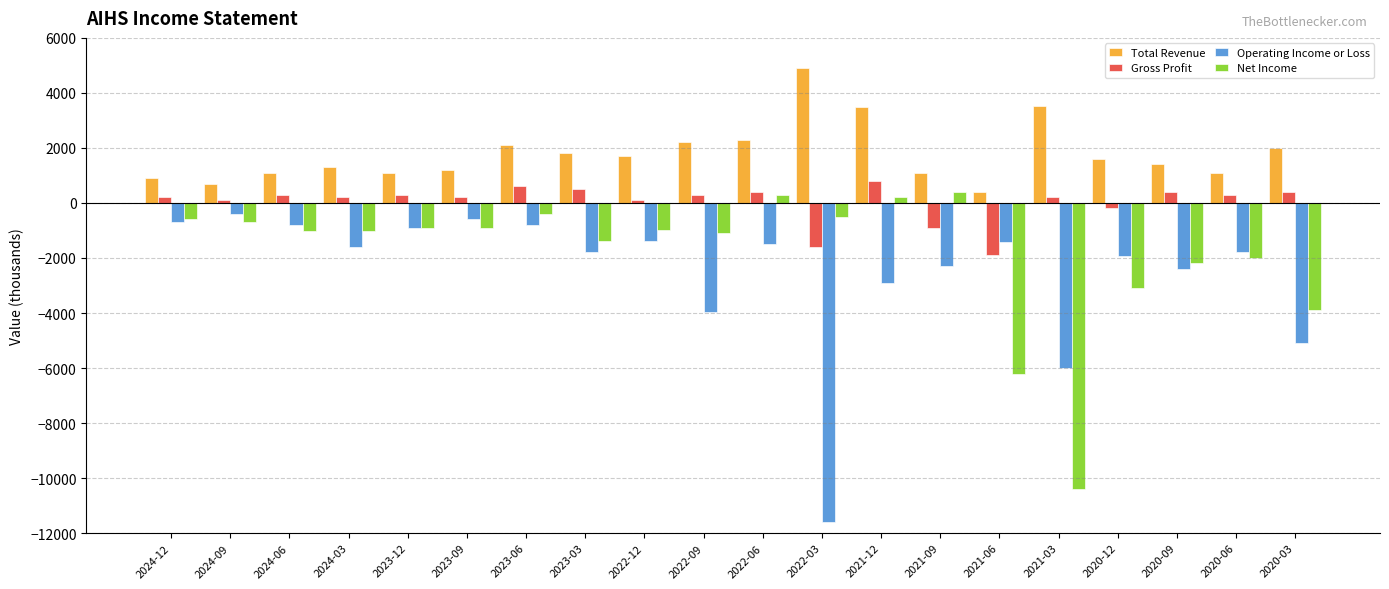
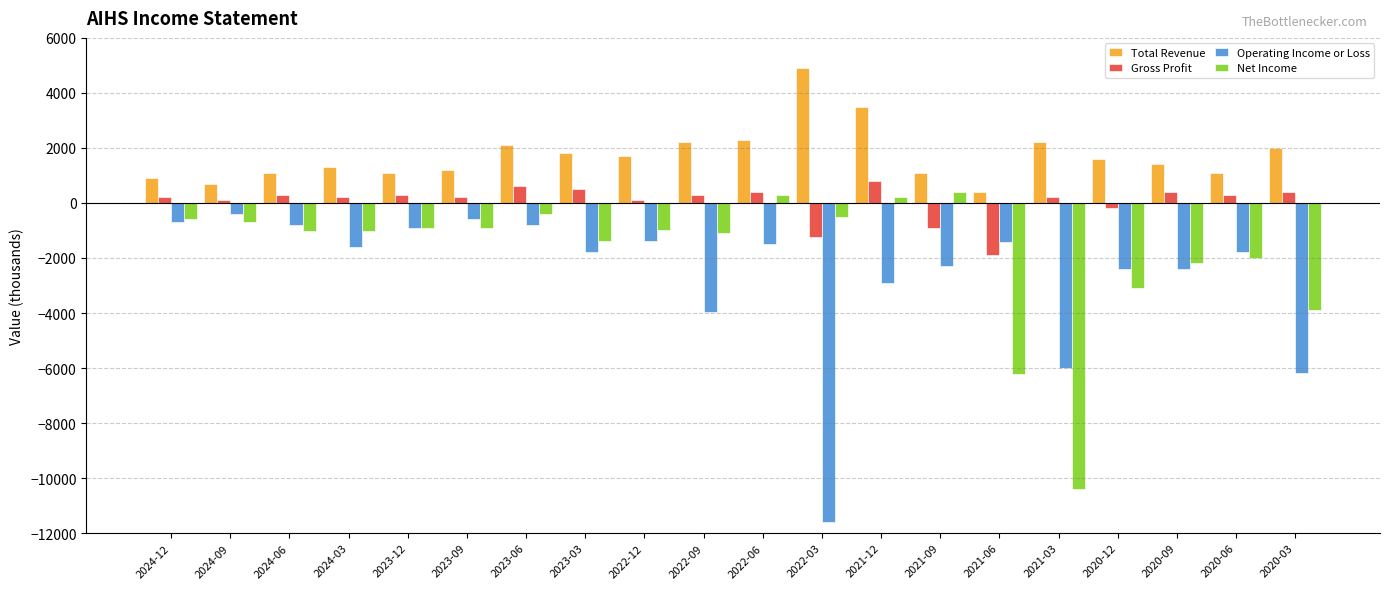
  {
    "Total Revenue": {
      "2024-12": 900,
      "2024-09": 700,
      "2024-06": 1100,
      "2024-03": 1300,
      "2023-12": 1100,
      "2023-09": 1200,
      "2023-06": 2100,
      "2023-03": 1800,
      "2022-12": 1700,
      "2022-09": 2200,
      "2022-06": 2300,
      "2022-03": 4900,
      "2021-12": 3500,
      "2021-09": 1100,
      "2021-06": 400,
-     "2021-03": 3500,
+     "2021-03": 2200,
      "2020-12": 1600,
      "2020-09": 1400,
      "2020-06": 1100,
      "2020-03": 2000
    },
    "Gross Profit": {
      "2024-12": 200,
      "2024-09": 100,
      "2024-06": 300,
      "2024-03": 200,
      "2023-12": 300,
      "2023-09": 200,
      "2023-06": 600,
      "2023-03": 500,
      "2022-12": 100,
      "2022-09": 300,
      "2022-06": 400,
-     "2022-03": -1600,
+     "2022-03": -1200,
      "2021-12": 800,
      "2021-09": -900,
      "2021-06": -1900,
      "2021-03": 200,
      "2020-12": -200,
      "2020-09": 400,
      "2020-06": 300,
      "2020-03": 400
    },
    "Operating Income or Loss": {
      "2024-12": -700,
      "2024-09": -400,
      "2024-06": -800,
      "2024-03": -1600,
      "2023-12": -900,
      "2023-09": -600,
      "2023-06": -800,
      "2023-03": -1800,
      "2022-12": -1400,
      "2022-09": -4000,
      "2022-06": -1500,
      "2022-03": -11600,
      "2021-12": -2900,
      "2021-09": -2300,
      "2021-06": -1400,
      "2021-03": -6000,
-     "2020-12": -1900,
+     "2020-12": -2400,
      "2020-09": -2400,
      "2020-06": -1800,
-     "2020-03": -5100
+     "2020-03": -6200
    },
    "Net Income": {
      "2024-12": -600,
      "2024-09": -700,
      "2024-06": -1000,
      "2024-03": -1000,
      "2023-12": -900,
      "2023-09": -900,
      "2023-06": -400,
      "2023-03": -1400,
      "2022-12": -1000,
      "2022-09": -1100,
      "2022-06": 300,
      "2022-03": -500,
      "2021-12": 200,
      "2021-09": 400,
      "2021-06": -6200,
      "2021-03": -10400,
      "2020-12": -3100,
      "2020-09": -2200,
      "2020-06": -2000,
      "2020-03": -3900
    }
  }
